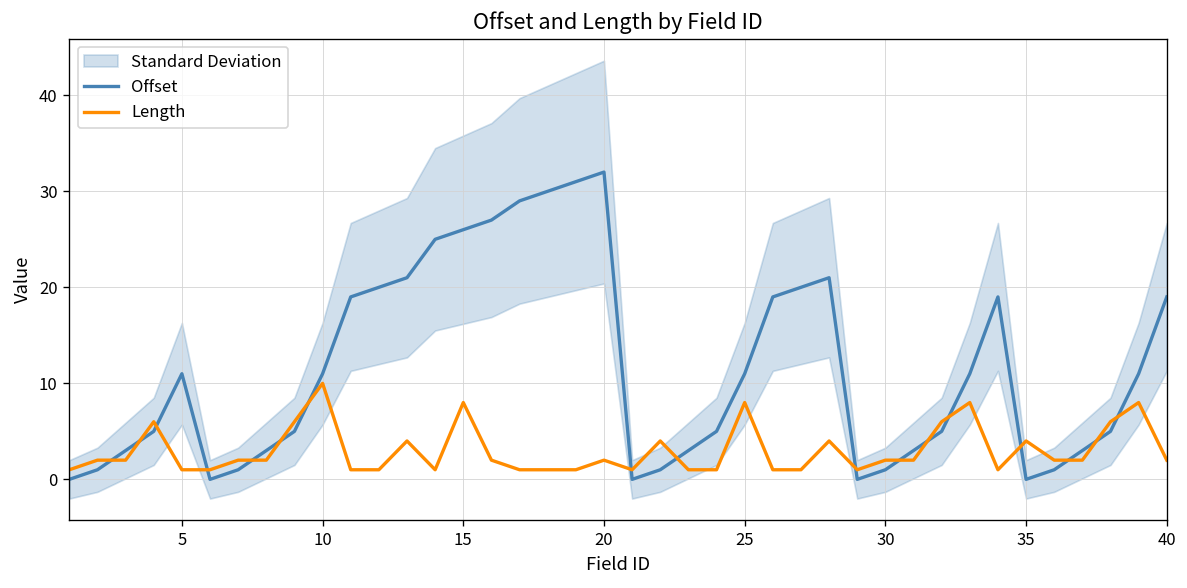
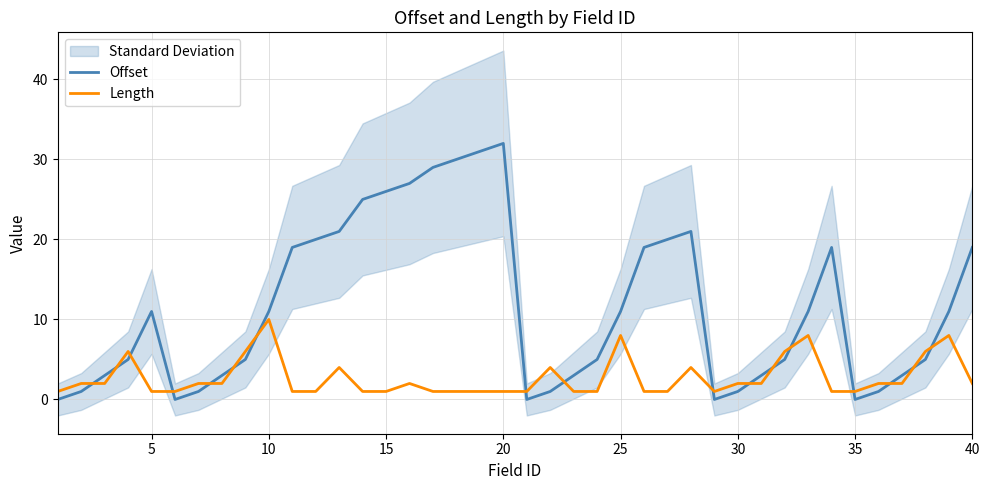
  {
    "Length": {
      "5": 1,
      "10": 10,
-     "15": 8,
-     "20": 2,
+     "15": 1,
+     "20": 1,
      "25": 8,
      "30": 2,
-     "35": 4,
+     "35": 1,
      "40": 2
    }
  }
